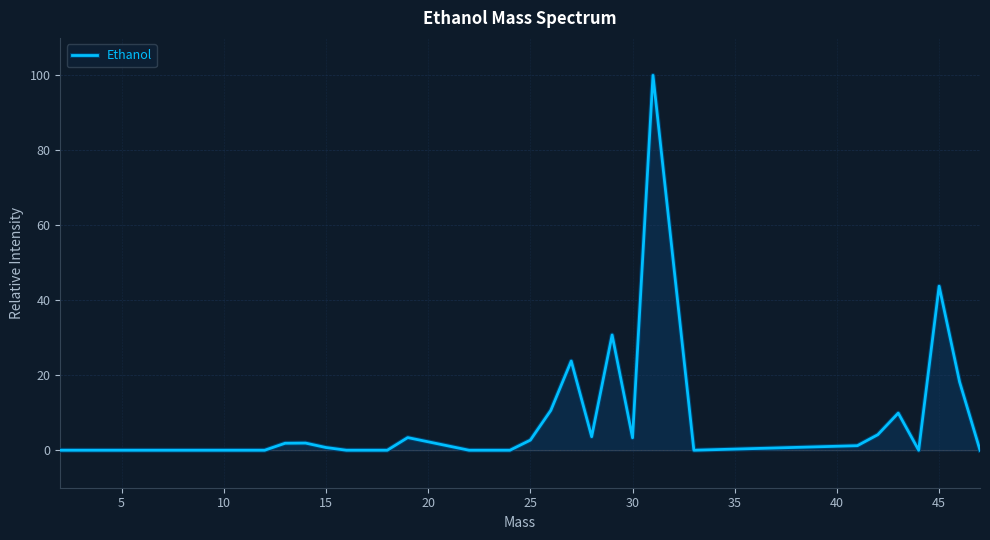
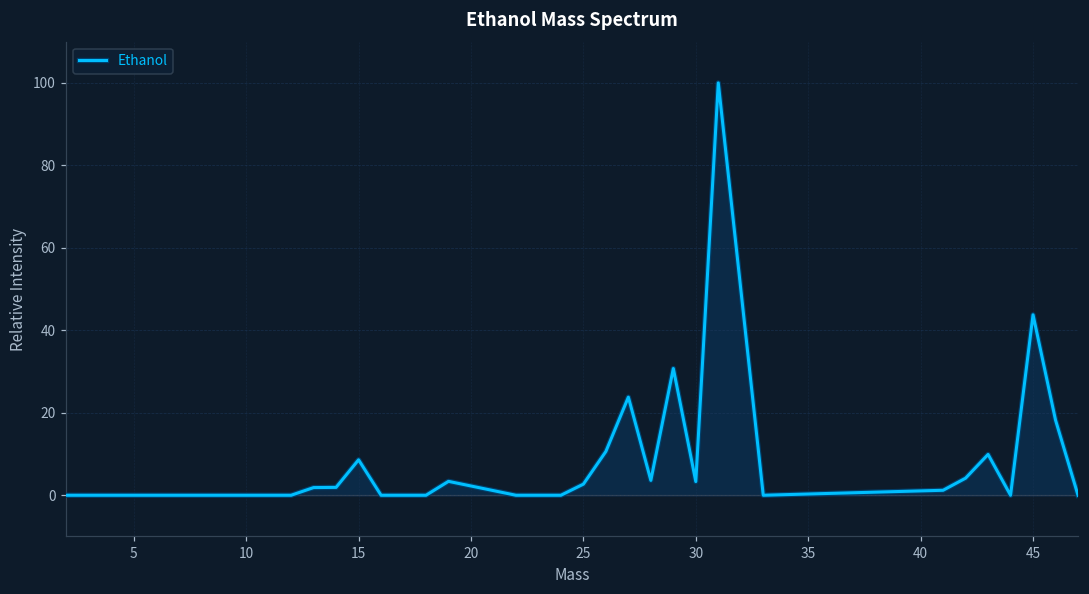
  {
-   "15": 1,
+   "15": 9,
    "25": 3,
    "30": 3,
    "45": 44
  }
